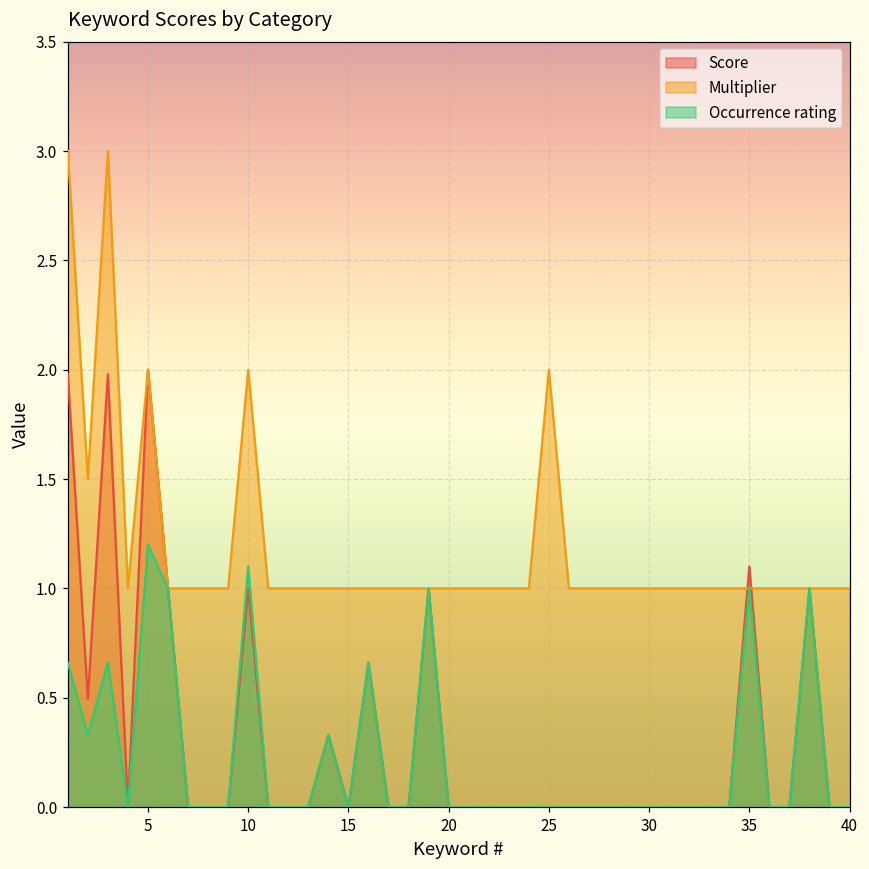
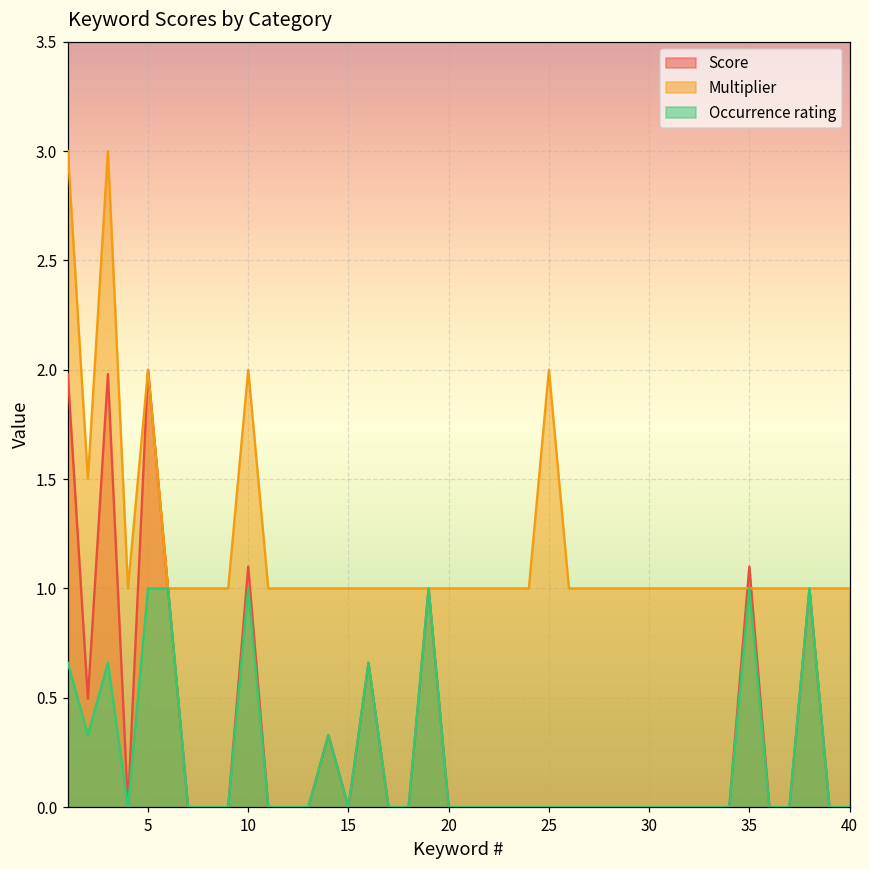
  {
    "Score": {
-     "10": 1.0,
+     "10": 1.1,
      "35": 1.1
    },
    "Multiplier": {
      "10": 2.0,
      "15": 1.0,
      "20": 1.0,
      "25": 2.0,
      "30": 1.0,
      "40": 1.0
    },
    "Occurrence rating": {
-     "5": 1.2,
-     "10": 1.1
+     "5": 1.0,
+     "10": 1.0
    }
  }
